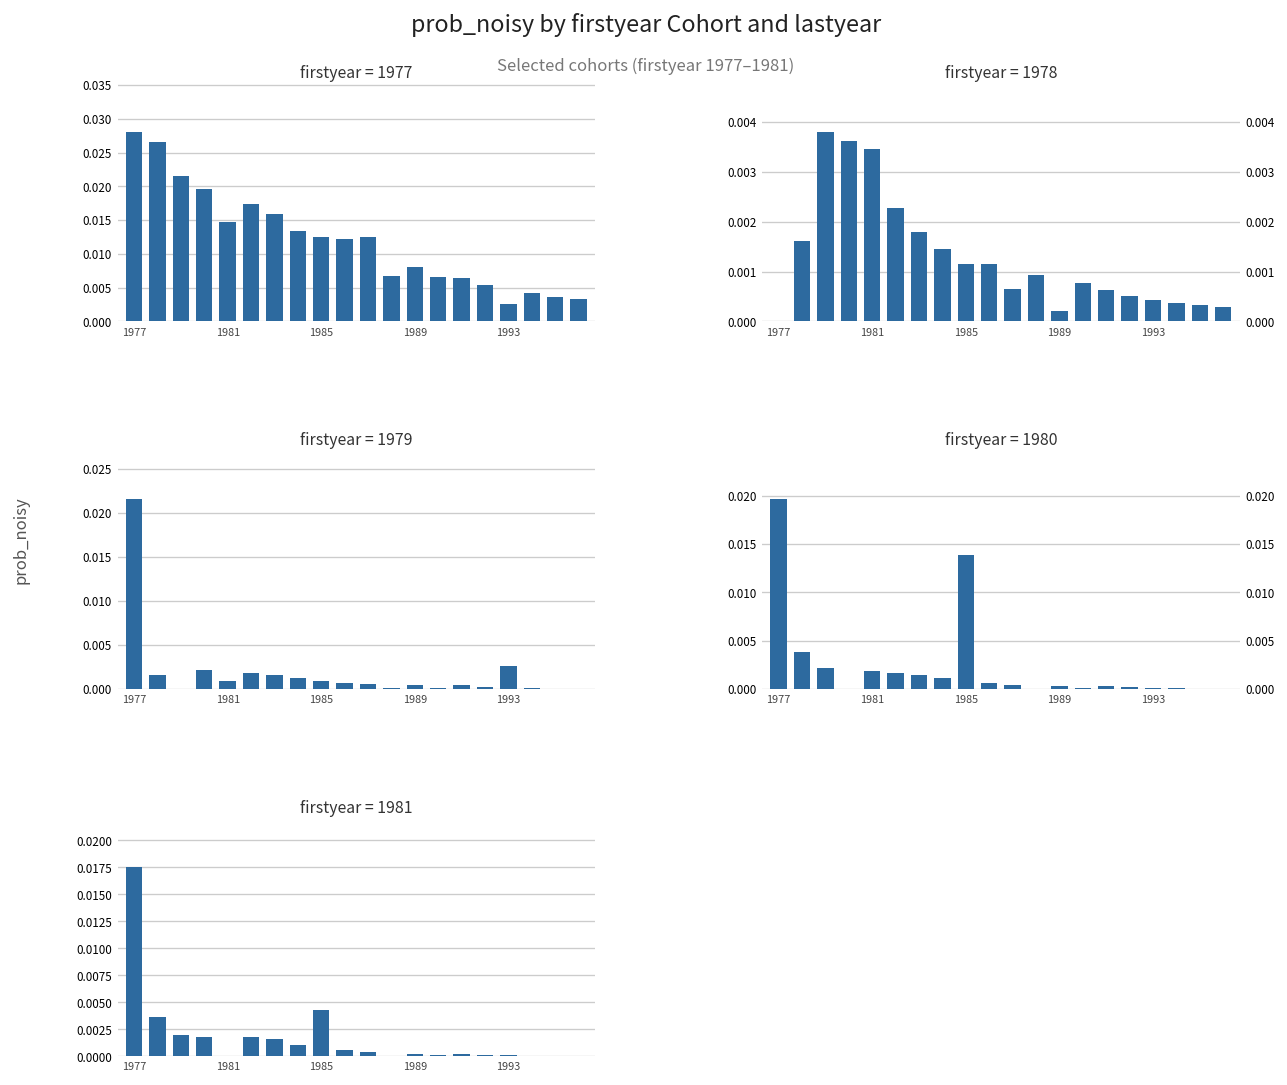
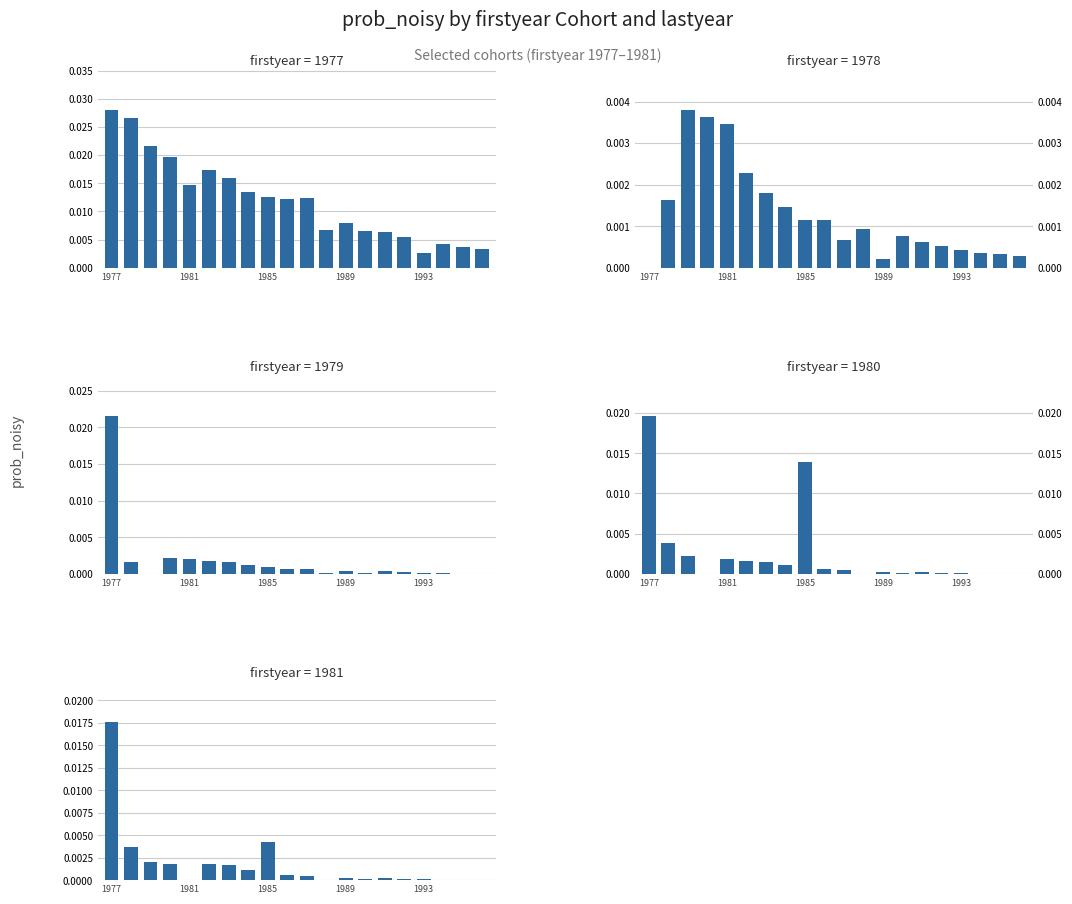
  {
    "firstyear = 1977": {
      "1977": 0.028,
      "1981": 0.015,
      "1985": 0.013,
      "1989": 0.008,
      "1993": 0.003
    },
    "firstyear = 1978": {
      "1977": 0.0000,
      "1981": 0.0035,
      "1985": 0.0012,
      "1989": 0.0002,
      "1993": 0.0004
    },
    "firstyear = 1979": {
      "1977": 0.022,
-     "1981": 0.001,
+     "1981": 0.002,
      "1985": 0.001,
      "1989": 0.000,
-     "1993": 0.003
+     "1993": 0.000
    },
    "firstyear = 1980": {
      "1977": 0.020,
      "1981": 0.002,
      "1985": 0.014
    },
    "firstyear = 1981": {
      "1977": 0.018,
      "1981": 0.000,
      "1985": 0.004
    }
  }
